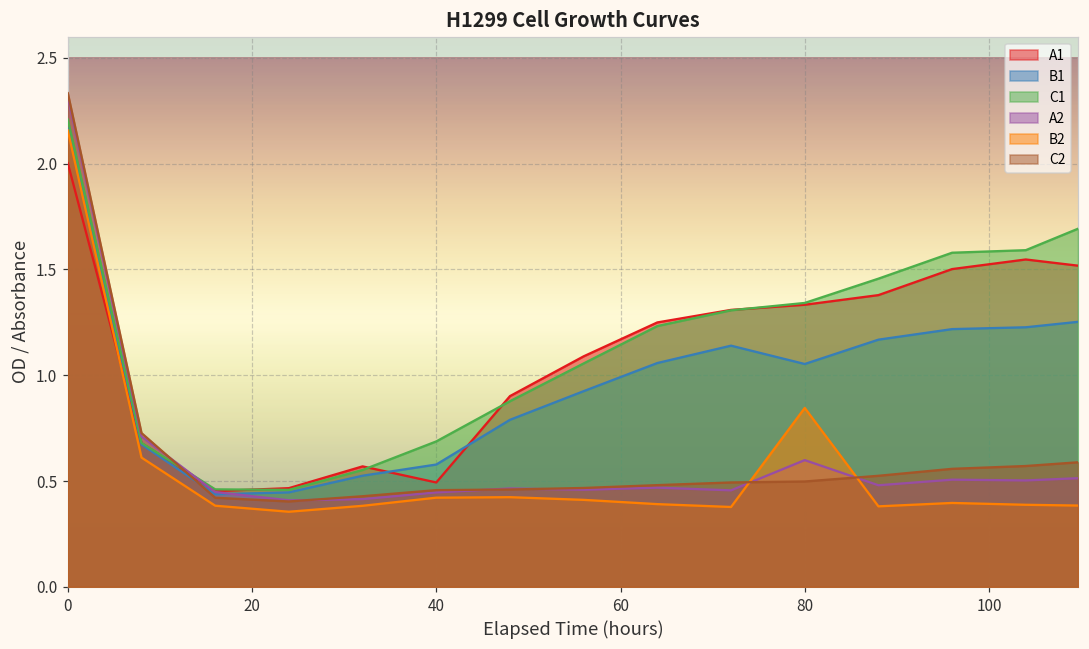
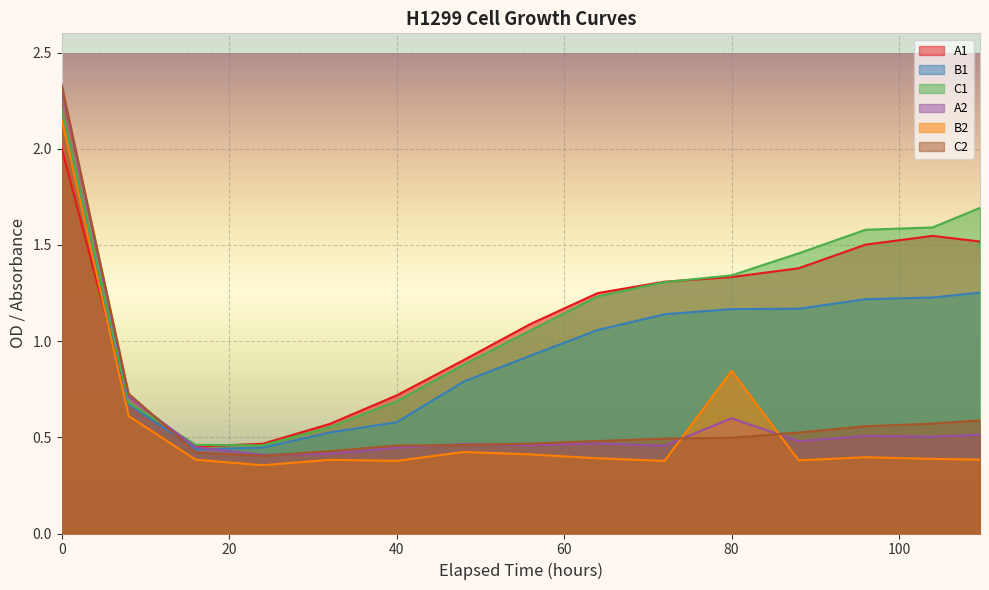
  {
    "A1": {
      "0": 2.00,
-     "40": 0.49
+     "40": 0.72
    },
    "B1": {
      "40": 0.58,
-     "80": 1.05
+     "80": 1.17
    },
    "C1": {
      "0": 2.21,
      "40": 0.69
    },
    "A2": {
      "0": 2.32,
      "80": 0.60
    },
    "B2": {
-     "40": 0.42,
+     "40": 0.38,
      "80": 0.85
    },
    "C2": {
      "0": 2.33,
      "80": 0.50
    }
  }
